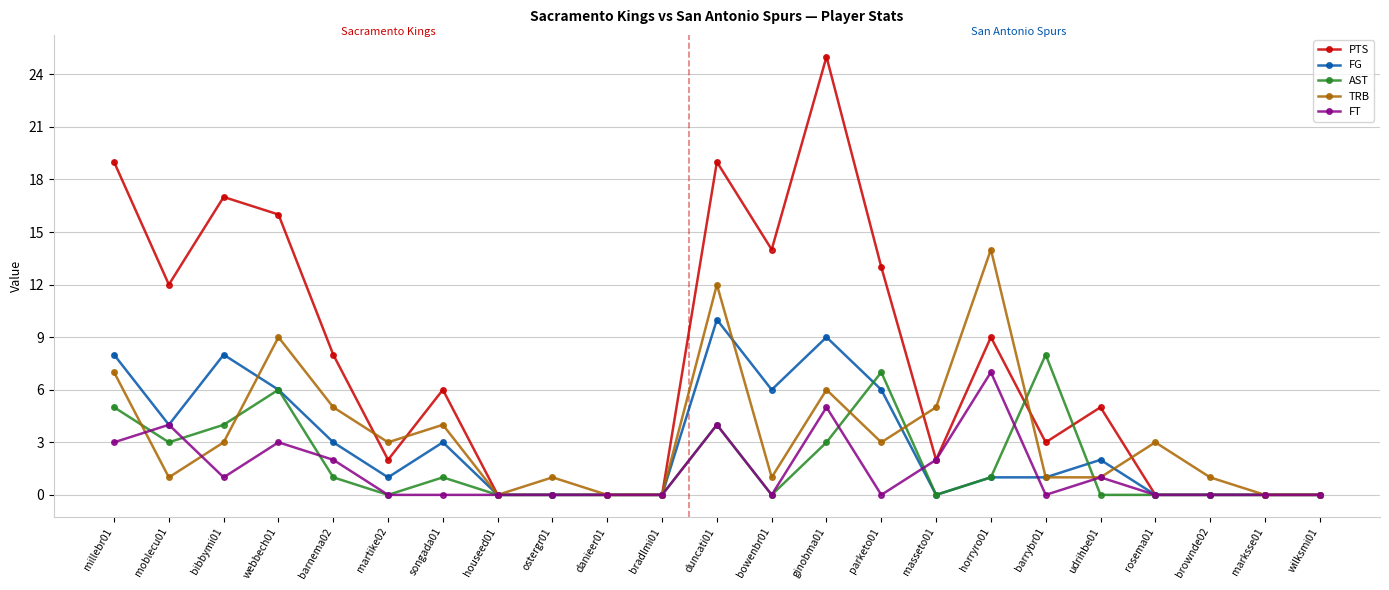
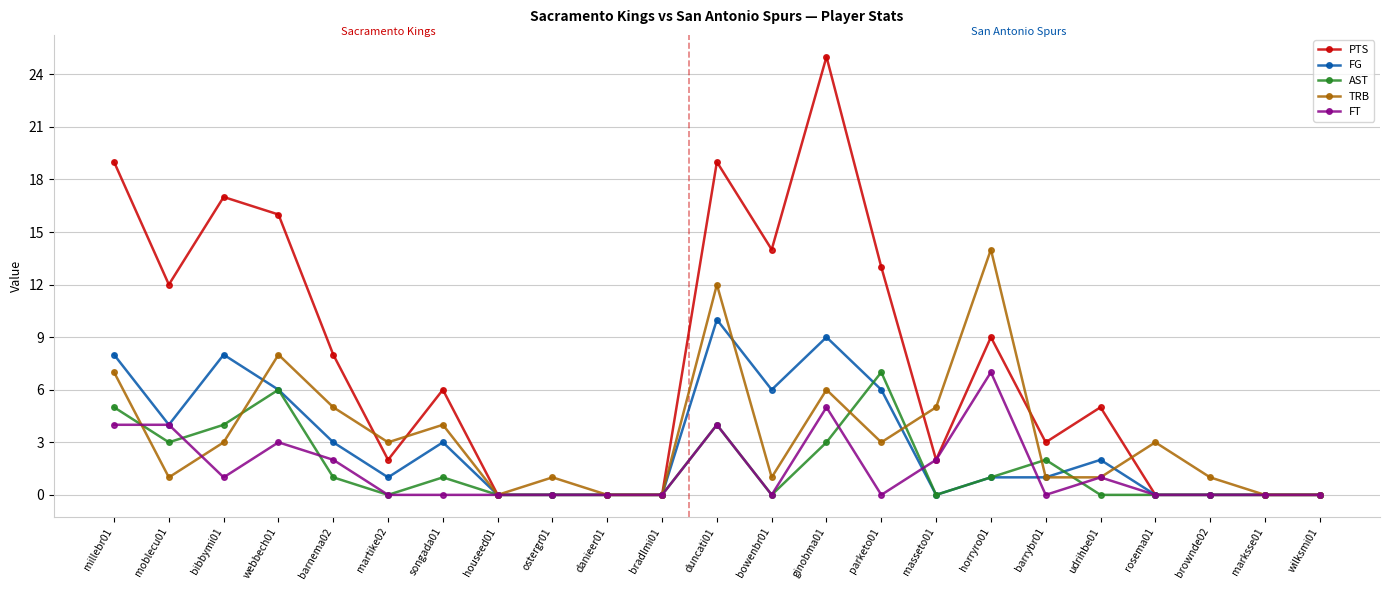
  {
    "PTS": {
      "millebr01": 19,
      "moblecu01": 12,
      "bibbymi01": 17,
      "webbech01": 16,
      "barnema02": 8,
      "martike02": 2,
      "songada01": 6,
      "duncati01": 19,
      "bowenbr01": 14,
      "ginobma01": 25,
      "parketo01": 13,
      "horryro01": 9,
      "barrybr01": 3,
      "udrihbe01": 5
    },
    "FG": {
      "millebr01": 8,
      "bibbymi01": 8,
      "barnema02": 3,
      "martike02": 1,
      "songada01": 3,
      "duncati01": 10,
      "bowenbr01": 6,
      "ginobma01": 9,
      "parketo01": 6,
      "udrihbe01": 2
    },
    "AST": {
      "millebr01": 5,
      "moblecu01": 3,
      "bibbymi01": 4,
      "barnema02": 1,
      "songada01": 1,
      "ginobma01": 3,
      "parketo01": 7,
-     "barrybr01": 8,
+     "barrybr01": 2,
      "udrihbe01": 0
    },
    "TRB": {
      "millebr01": 7,
      "moblecu01": 1,
      "bibbymi01": 3,
-     "webbech01": 9,
+     "webbech01": 8,
      "barnema02": 5,
      "martike02": 3,
      "songada01": 4,
      "ostergr01": 1,
      "duncati01": 12,
      "bowenbr01": 1,
      "ginobma01": 6,
      "parketo01": 3,
      "masseto01": 5,
      "horryro01": 14,
      "rosema01": 3,
      "brownde02": 1
    },
    "FT": {
-     "millebr01": 3,
+     "millebr01": 4,
      "bibbymi01": 1,
      "webbech01": 3,
      "barnema02": 2,
      "songada01": 0,
      "ginobma01": 5,
      "parketo01": 0,
      "horryro01": 7,
      "barrybr01": 0
    }
  }
